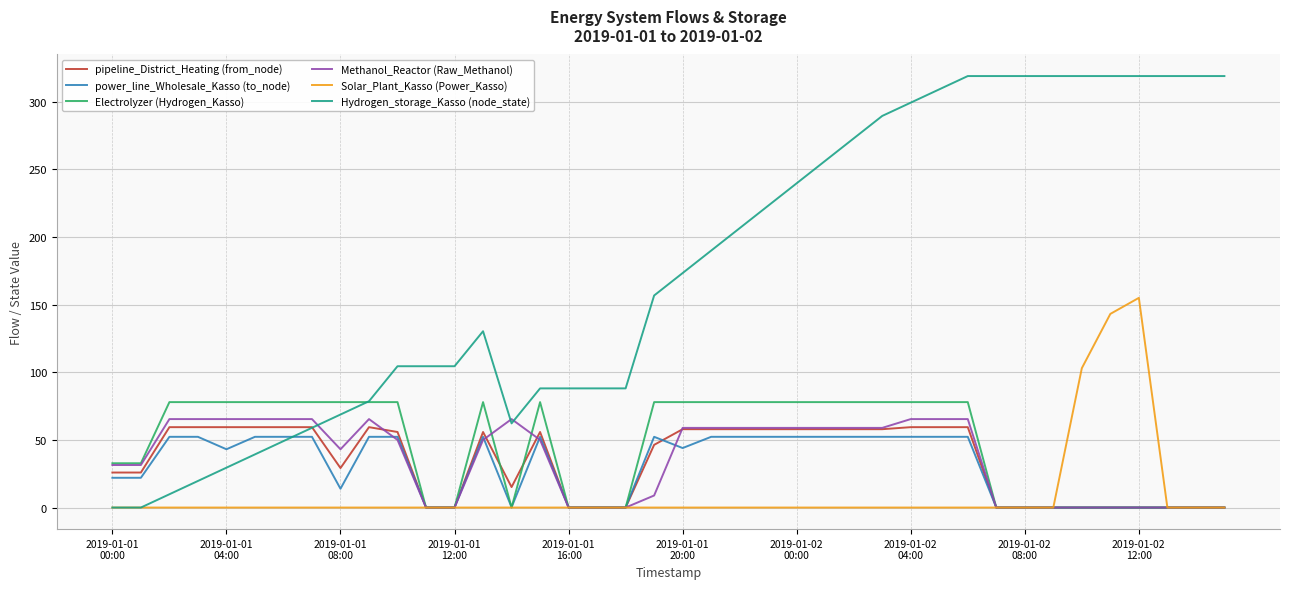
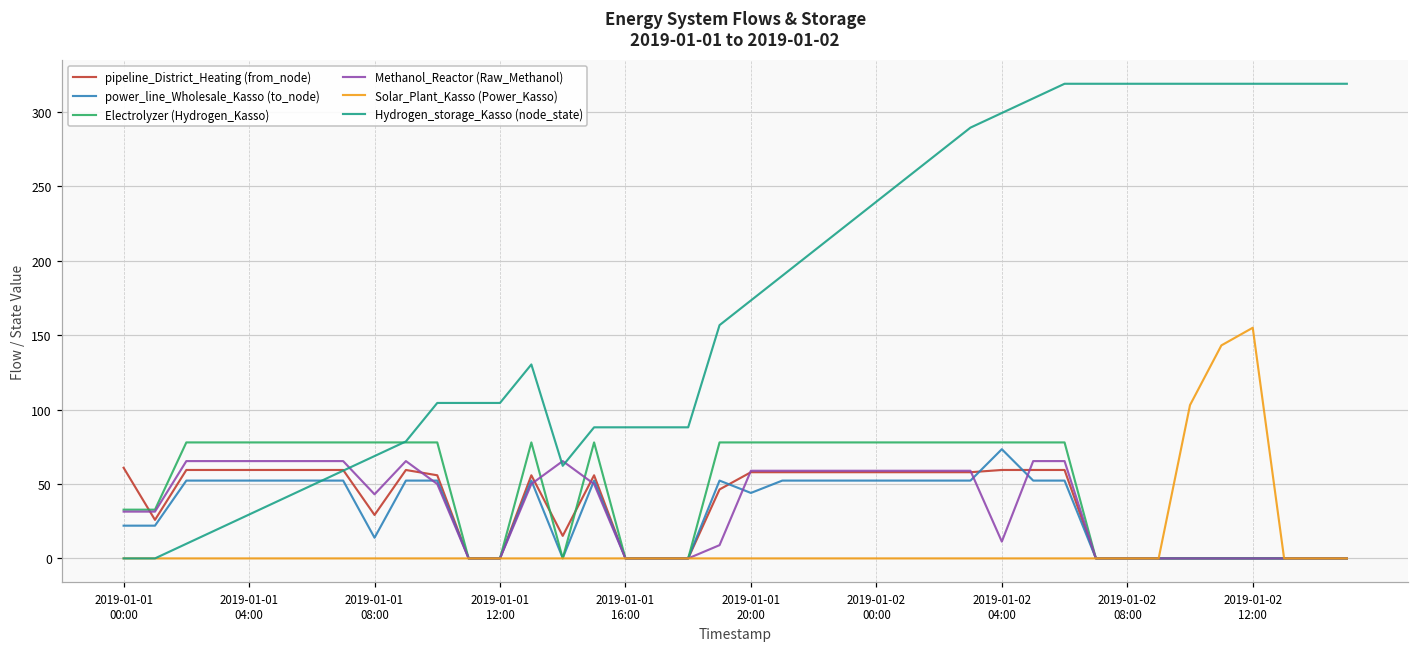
  {
    "pipeline_District_Heating (from_node)": {
-     "2019-01-01 00:00": 26,
+     "2019-01-01 00:00": 61,
      "2019-01-01 04:00": 59,
      "2019-01-01 08:00": 29,
      "2019-01-02 04:00": 59
    },
    "power_line_Wholesale_Kasso (to_node)": {
      "2019-01-01 00:00": 22,
-     "2019-01-01 04:00": 43,
+     "2019-01-01 04:00": 52,
      "2019-01-01 08:00": 14,
      "2019-01-01 20:00": 44,
      "2019-01-02 00:00": 52,
-     "2019-01-02 04:00": 52
+     "2019-01-02 04:00": 73
    },
    "Methanol_Reactor (Raw_Methanol)": {
      "2019-01-01 04:00": 65,
      "2019-01-01 08:00": 43,
-     "2019-01-02 04:00": 65
+     "2019-01-02 04:00": 11
    },
    "Solar_Plant_Kasso (Power_Kasso)": {
      "2019-01-01 04:00": 0,
      "2019-01-01 08:00": 0,
      "2019-01-01 20:00": 0,
      "2019-01-02 00:00": 0,
      "2019-01-02 04:00": 0,
      "2019-01-02 12:00": 155
    }
  }
